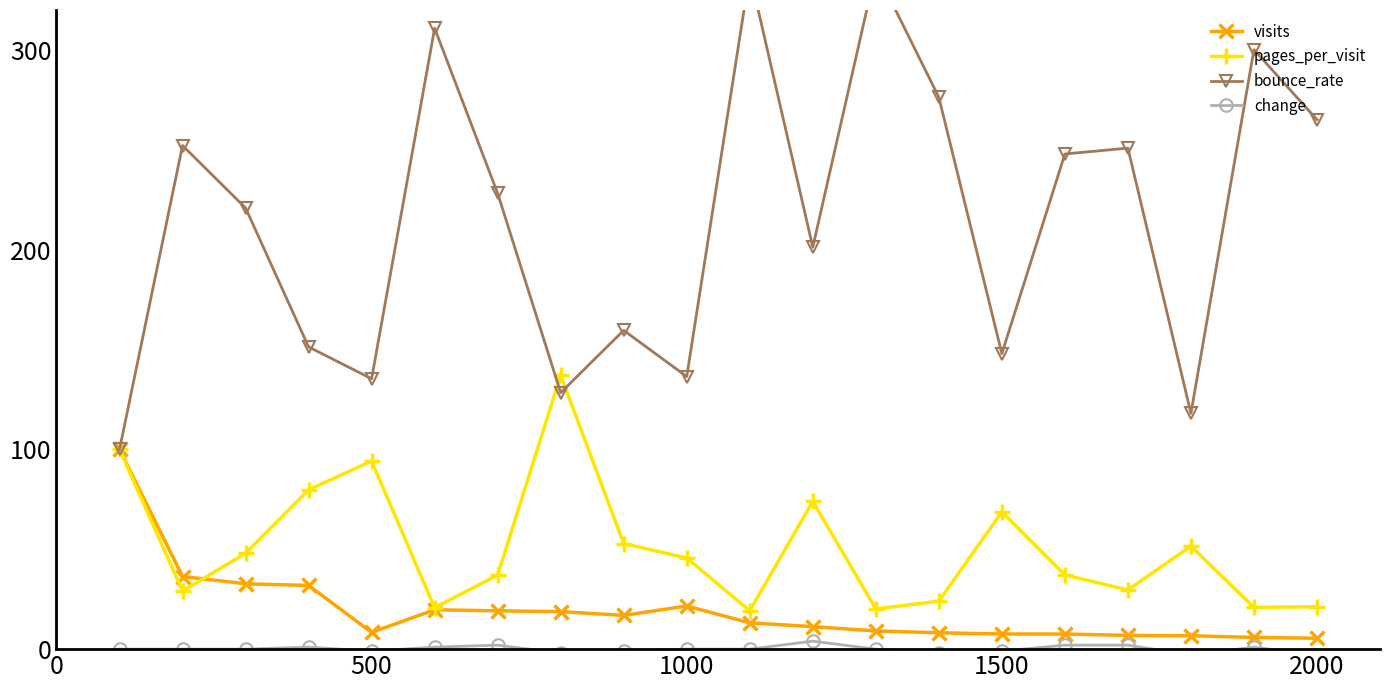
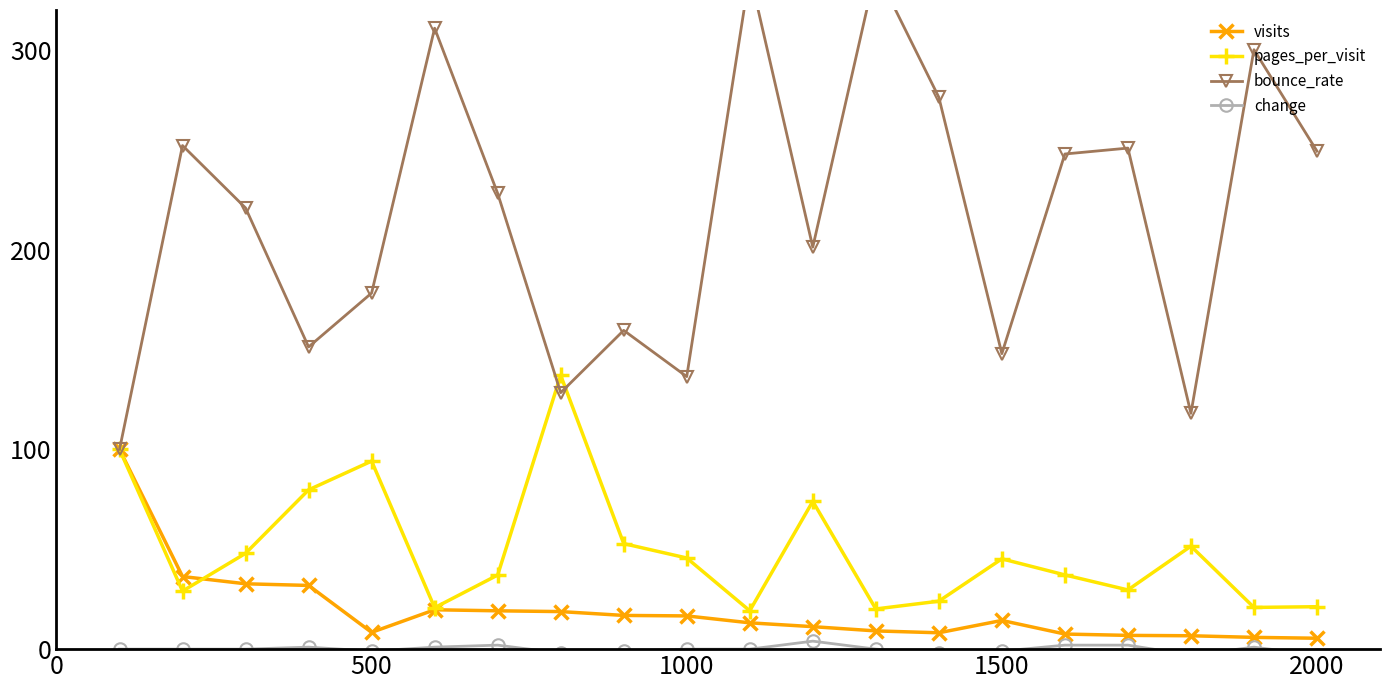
  {
    "visits": {
      "500": 8,
-     "1000": 22,
-     "1500": 8,
+     "1000": 17,
+     "1500": 14,
      "2000": 5
    },
    "pages_per_visit": {
      "500": 94,
      "1000": 46,
-     "1500": 69,
+     "1500": 45,
      "2000": 21
    },
    "bounce_rate": {
-     "500": 135,
+     "500": 178,
      "1000": 136,
      "1500": 148,
-     "2000": 265
+     "2000": 249
    },
    "change": {
      "500": -1,
      "1000": 0,
      "1500": -1
    }
  }
